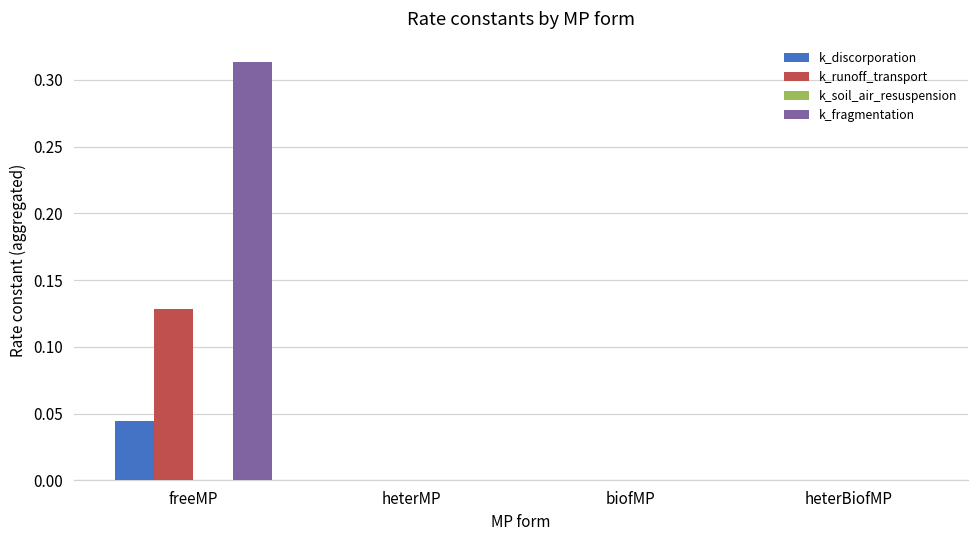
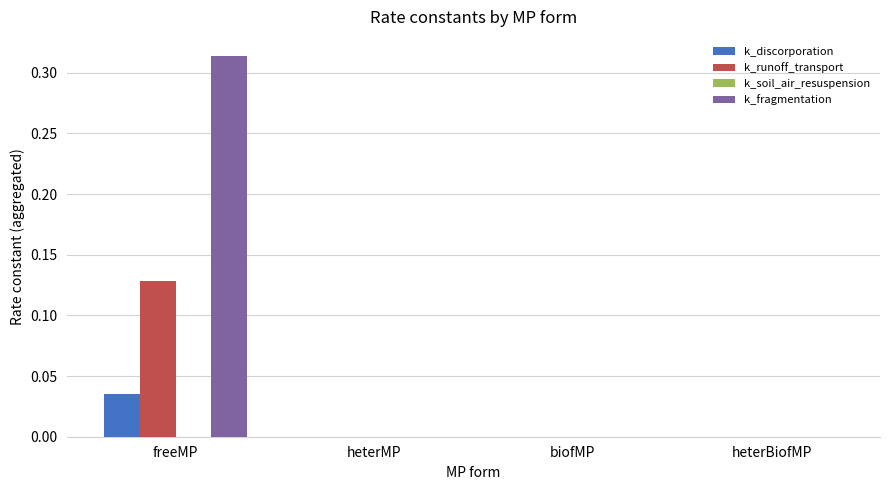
  {
    "k_discorporation": {
-     "freeMP": 0.045
+     "freeMP": 0.035
    },
    "k_runoff_transport": {
      "freeMP": 0.129
    },
    "k_fragmentation": {
      "freeMP": 0.314,
      "heterMP": 0.000,
      "heterBiofMP": 0.000
    }
  }
